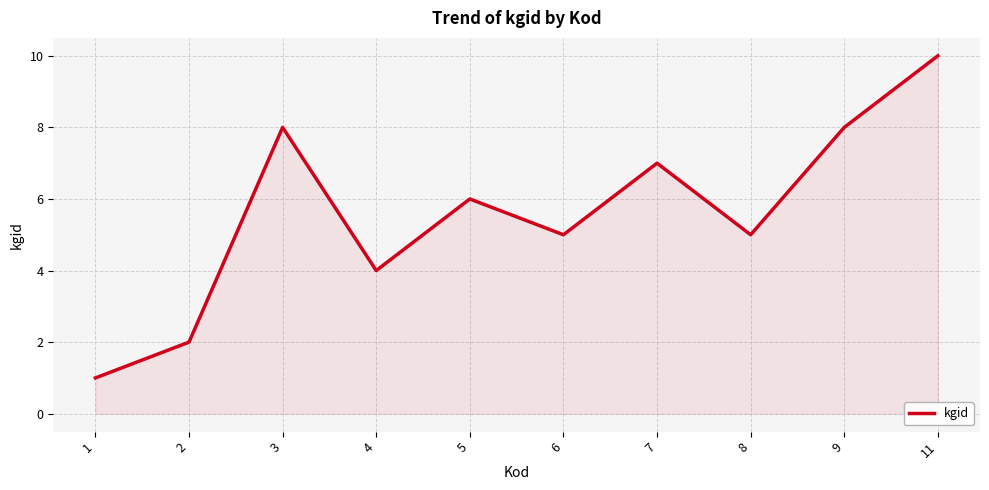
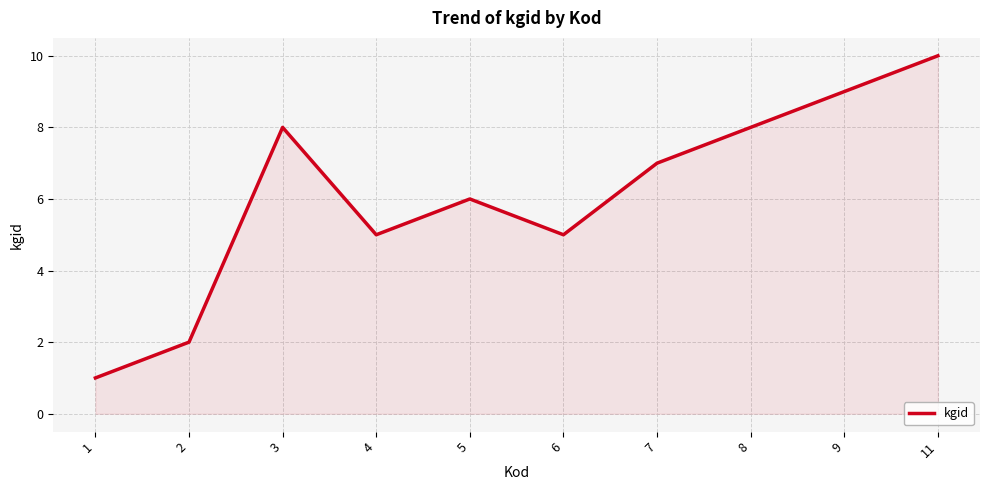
  {
    "1": 1,
    "2": 2,
    "3": 8,
-   "4": 4,
+   "4": 5,
    "5": 6,
    "6": 5,
    "7": 7,
-   "8": 5,
-   "9": 8,
+   "8": 8,
+   "9": 9,
    "11": 10
  }
